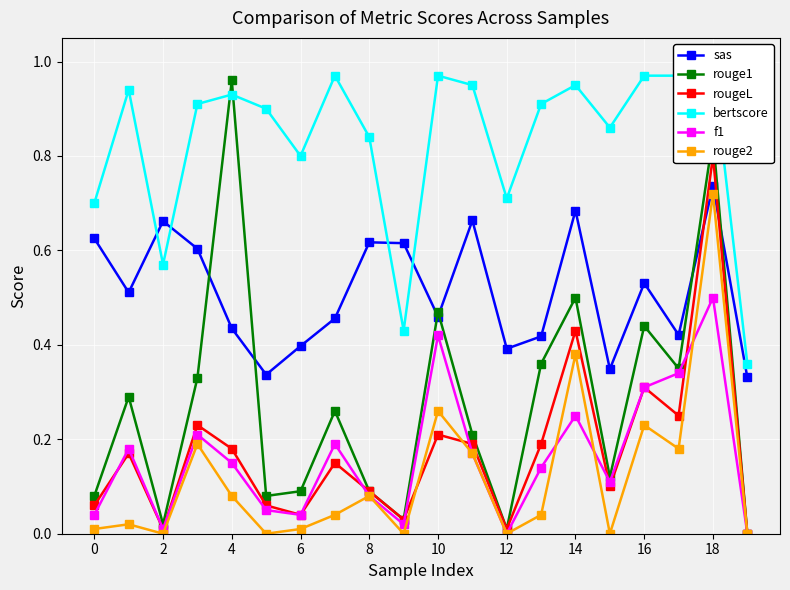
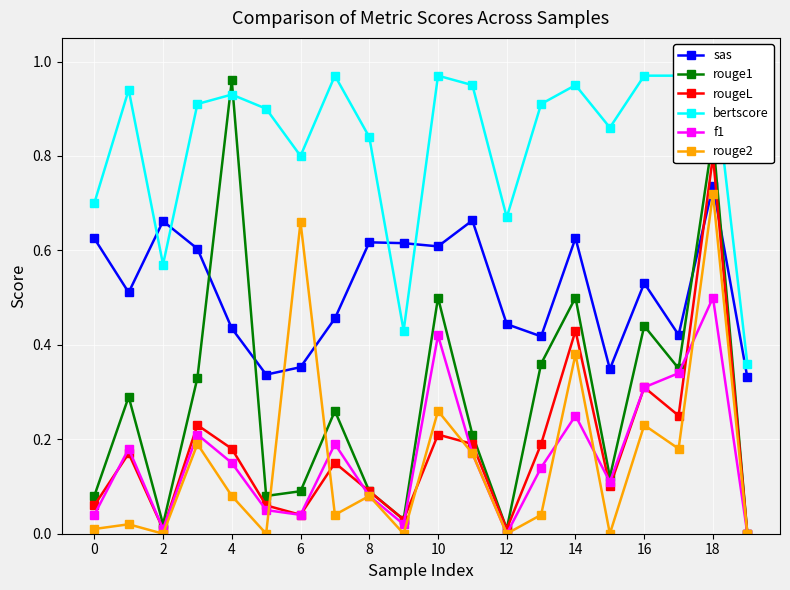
  {
    "sas": {
      "0": 0.63,
      "2": 0.66,
      "4": 0.43,
-     "6": 0.40,
+     "6": 0.35,
      "8": 0.62,
-     "10": 0.46,
-     "12": 0.39,
-     "14": 0.68,
+     "10": 0.61,
+     "12": 0.44,
+     "14": 0.63,
      "16": 0.53,
      "18": 0.74
    },
    "rouge1": {
      "0": 0.08,
      "2": 0.02,
      "4": 0.96,
      "6": 0.09,
-     "10": 0.47,
+     "10": 0.50,
      "14": 0.50,
      "16": 0.44
    },
    "rougeL": {
      "0": 0.06,
      "4": 0.18,
      "10": 0.21,
      "14": 0.43
    },
    "bertscore": {
      "0": 0.70,
      "2": 0.57,
      "4": 0.93,
      "6": 0.80,
      "8": 0.84,
      "10": 0.97,
-     "12": 0.71,
+     "12": 0.67,
      "14": 0.95,
      "16": 0.97
    },
    "f1": {
      "0": 0.04,
      "4": 0.15,
      "10": 0.42,
      "14": 0.25,
      "18": 0.50
    },
    "rouge2": {
      "0": 0.01,
      "2": 0.00,
      "4": 0.08,
-     "6": 0.01,
+     "6": 0.66,
      "10": 0.26,
      "14": 0.38,
      "16": 0.23,
      "18": 0.72
    }
  }
